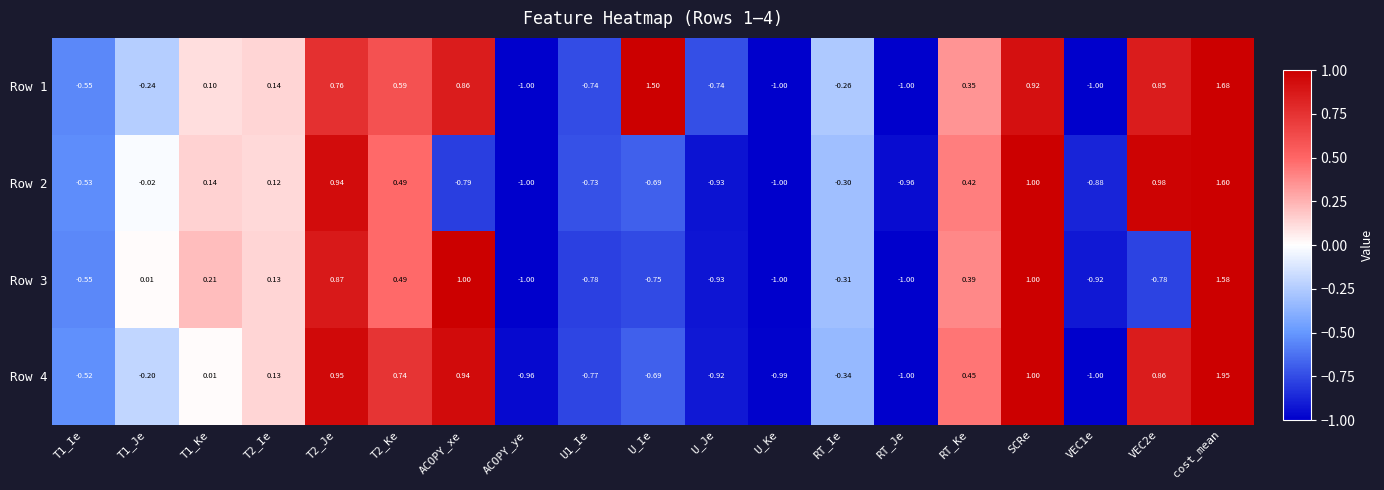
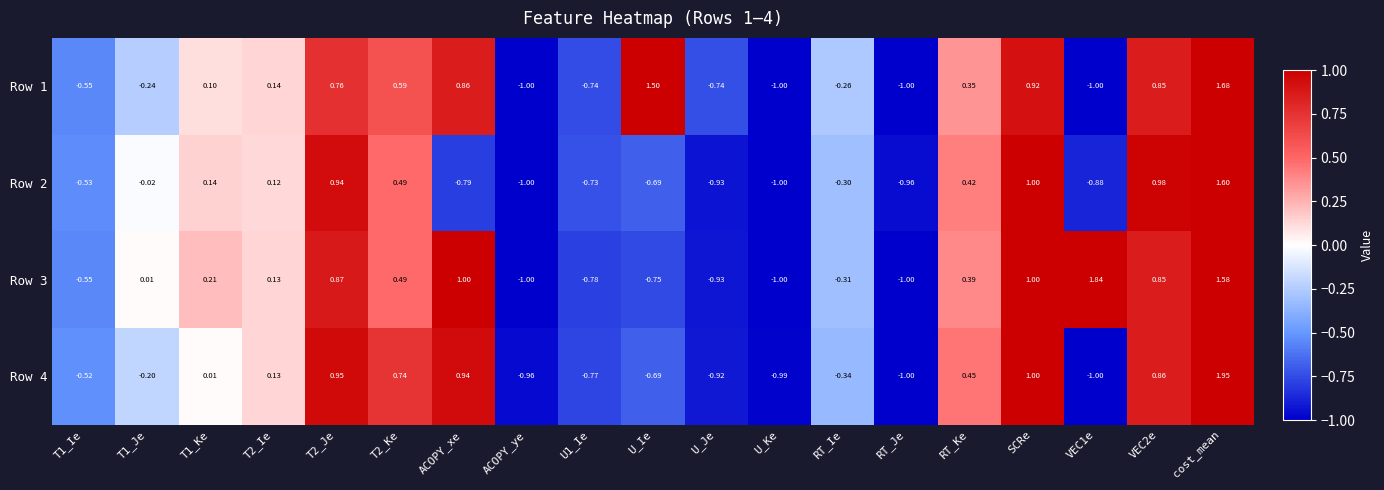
  {
    "Row 1": {
      "T1_Ie": -0.55,
      "T1_Je": -0.24,
      "T1_Ke": 0.10,
      "T2_Ie": 0.14,
      "T2_Je": 0.76,
      "T2_Ke": 0.59,
      "ACOPY_xe": 0.86,
      "ACOPY_ye": -1.00,
      "U1_Ie": -0.74,
      "U_Ie": 1.50,
      "U_Je": -0.74,
      "U_Ke": -1.00,
      "RT_Ie": -0.26,
      "RT_Je": -1.00,
      "RT_Ke": 0.35,
      "SCRe": 0.92,
      "VEC1e": -1.00,
      "VEC2e": 0.85,
      "cost_mean": 1.68
    },
    "Row 2": {
      "T1_Ie": -0.53,
      "T1_Je": -0.02,
      "T1_Ke": 0.14,
      "T2_Ie": 0.12,
      "T2_Je": 0.94,
      "T2_Ke": 0.49,
      "ACOPY_xe": -0.79,
      "ACOPY_ye": -1.00,
      "U1_Ie": -0.73,
      "U_Ie": -0.69,
      "U_Je": -0.93,
      "U_Ke": -1.00,
      "RT_Ie": -0.30,
      "RT_Je": -0.96,
      "RT_Ke": 0.42,
      "SCRe": 1.00,
      "VEC1e": -0.88,
      "VEC2e": 0.98,
      "cost_mean": 1.60
    },
    "Row 3": {
      "T1_Ie": -0.55,
      "T1_Je": 0.01,
      "T1_Ke": 0.21,
      "T2_Ie": 0.13,
      "T2_Je": 0.87,
      "T2_Ke": 0.49,
      "ACOPY_xe": 1.00,
      "ACOPY_ye": -1.00,
      "U1_Ie": -0.78,
      "U_Ie": -0.75,
      "U_Je": -0.93,
      "U_Ke": -1.00,
      "RT_Ie": -0.31,
      "RT_Je": -1.00,
      "RT_Ke": 0.39,
      "SCRe": 1.00,
-     "VEC1e": -0.92,
-     "VEC2e": -0.78,
+     "VEC1e": 1.84,
+     "VEC2e": 0.85,
      "cost_mean": 1.58
    },
    "Row 4": {
      "T1_Ie": -0.52,
      "T1_Je": -0.20,
      "T1_Ke": 0.01,
      "T2_Ie": 0.13,
      "T2_Je": 0.95,
      "T2_Ke": 0.74,
      "ACOPY_xe": 0.94,
      "ACOPY_ye": -0.96,
      "U1_Ie": -0.77,
      "U_Ie": -0.69,
      "U_Je": -0.92,
      "U_Ke": -0.99,
      "RT_Ie": -0.34,
      "RT_Je": -1.00,
      "RT_Ke": 0.45,
      "SCRe": 1.00,
      "VEC1e": -1.00,
      "VEC2e": 0.86,
      "cost_mean": 1.95
    }
  }
